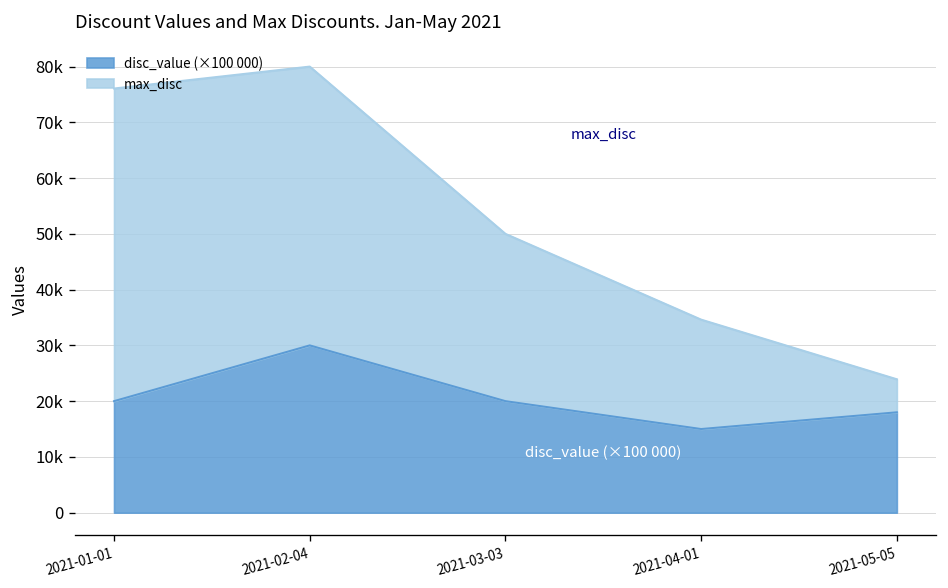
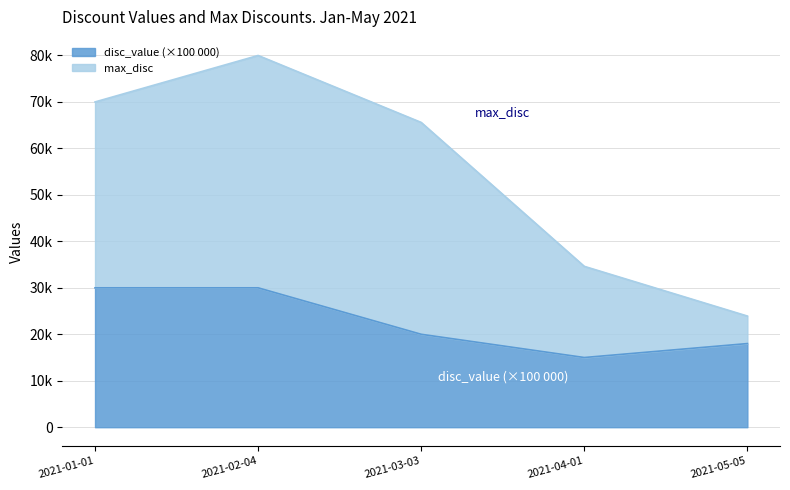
  {
    "disc_value (×100 000)": {
-     "2021-01-01": 20000,
+     "2021-01-01": 30000,
      "2021-02-04": 30000,
      "2021-03-03": 20000,
      "2021-05-05": 18000
    },
    "max_disc": {
-     "2021-01-01": 56000,
+     "2021-01-01": 40000,
      "2021-02-04": 50000,
-     "2021-03-03": 30000,
+     "2021-03-03": 46000,
      "2021-04-01": 20000,
      "2021-05-05": 6000
    }
  }
